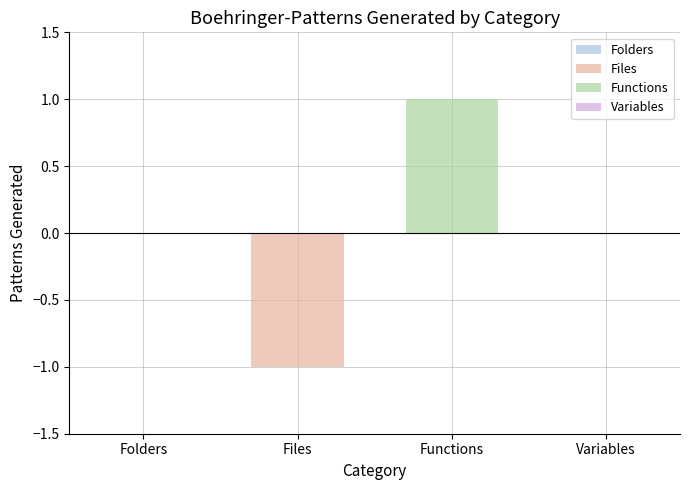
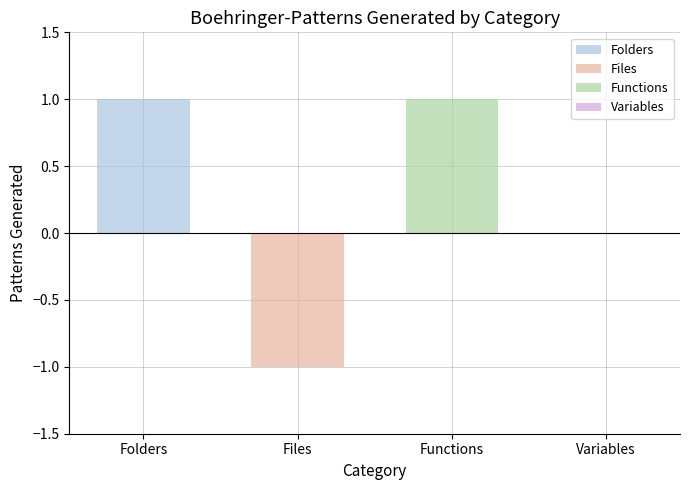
  {
-   "Folders": 0,
+   "Folders": 1,
    "Files": -1,
    "Functions": 1,
    "Variables": 0
  }
